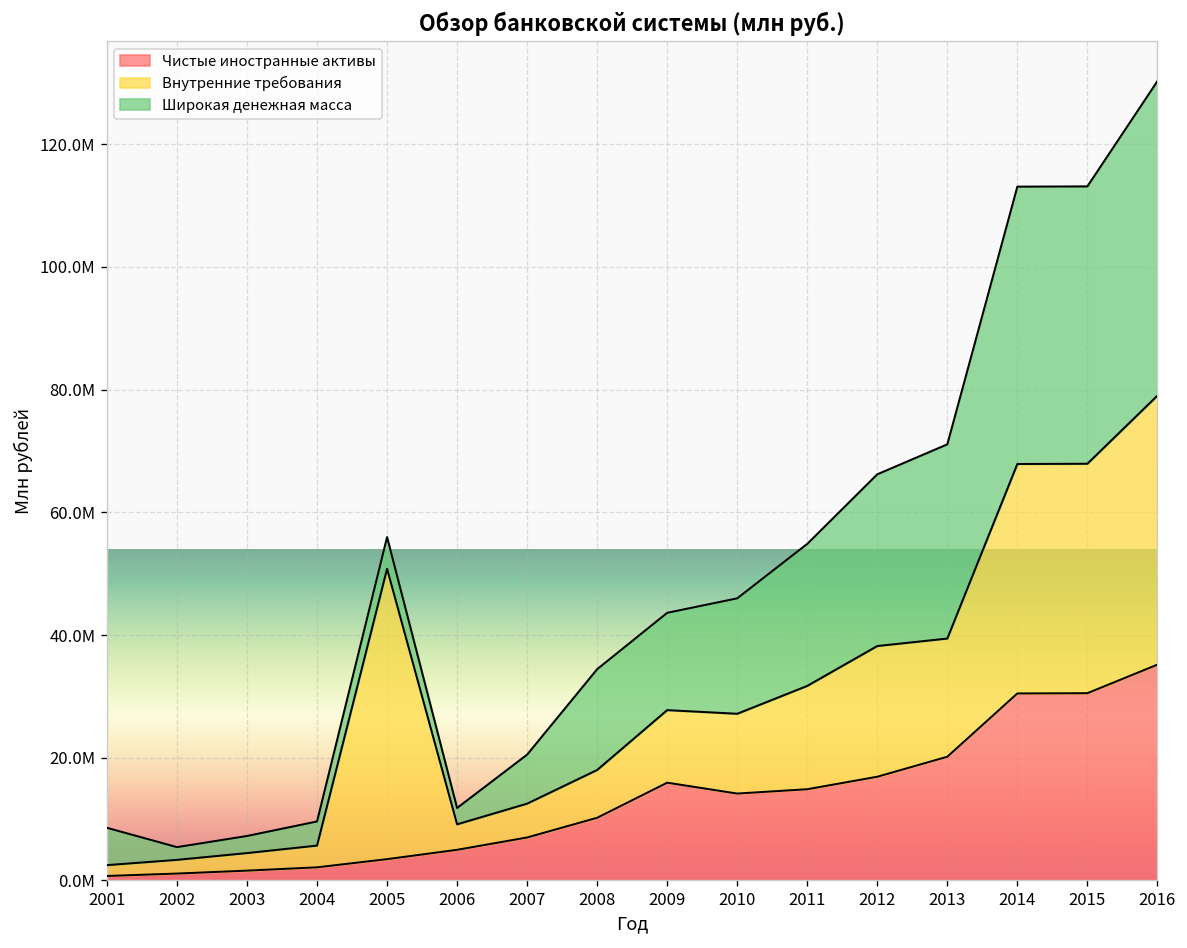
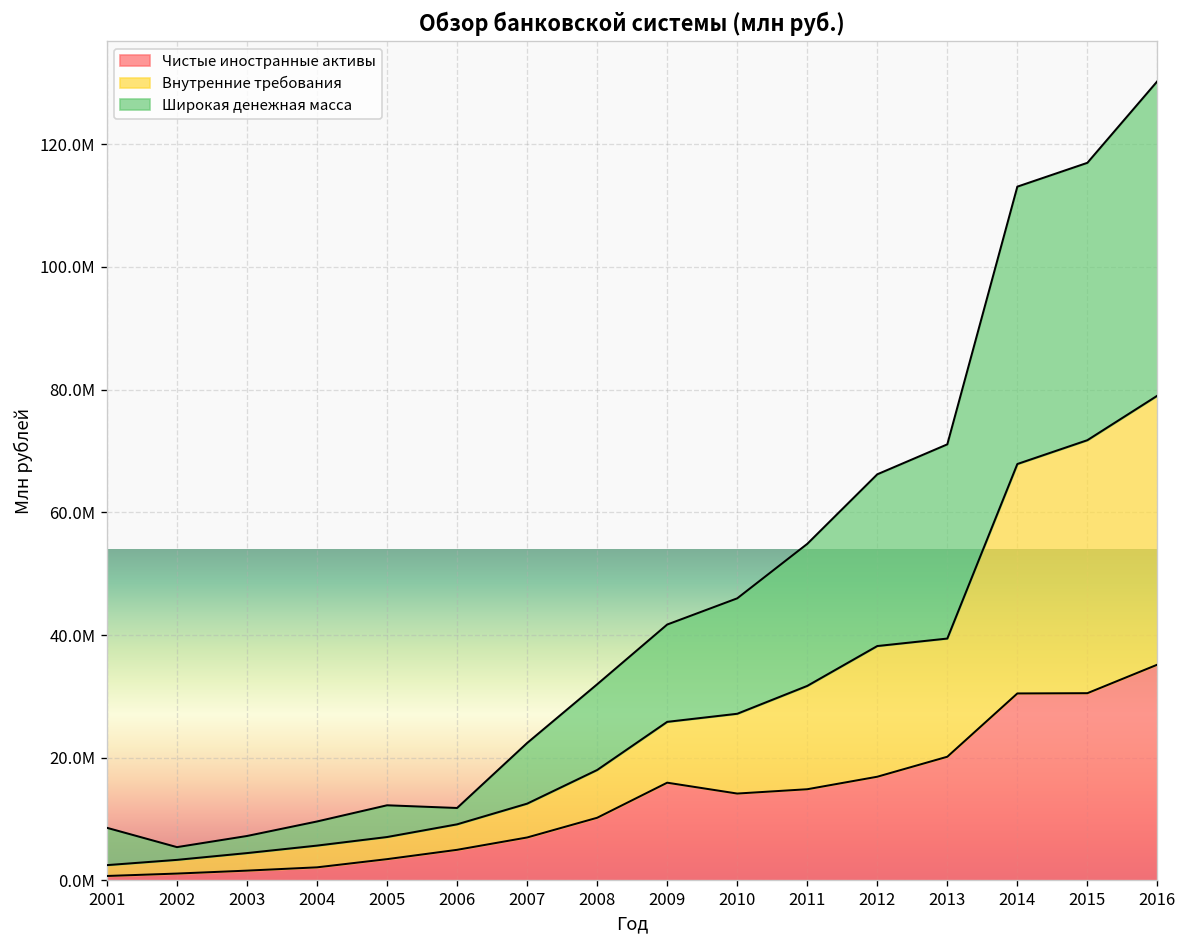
  {
    "Чистые иностранные активы": {
      "2001": 1000000,
      "2002": 1000000,
      "2003": 2000000,
      "2004": 2000000,
      "2005": 3000000,
      "2006": 5000000,
      "2007": 7000000,
      "2008": 10000000,
      "2009": 16000000,
      "2010": 14000000,
      "2011": 15000000,
      "2012": 17000000,
      "2013": 20000000,
      "2014": 30000000,
      "2015": 31000000,
      "2016": 35000000
    },
    "Внутренние требования": {
      "2001": 2000000,
      "2002": 2000000,
      "2003": 3000000,
      "2004": 4000000,
-     "2005": 47000000,
+     "2005": 4000000,
      "2006": 4000000,
      "2007": 6000000,
      "2008": 8000000,
-     "2009": 12000000,
+     "2009": 10000000,
      "2010": 13000000,
      "2011": 17000000,
      "2012": 21000000,
      "2013": 19000000,
      "2014": 37000000,
-     "2015": 37000000,
+     "2015": 41000000,
      "2016": 44000000
    },
    "Широкая денежная масса": {
      "2001": 6000000,
      "2002": 2000000,
      "2003": 3000000,
      "2004": 4000000,
      "2005": 5000000,
      "2006": 3000000,
-     "2007": 8000000,
-     "2008": 16000000,
+     "2007": 10000000,
+     "2008": 14000000,
      "2009": 16000000,
      "2010": 19000000,
      "2011": 23000000,
      "2012": 28000000,
      "2013": 32000000,
      "2014": 45000000,
      "2015": 45000000,
      "2016": 51000000
    }
  }
